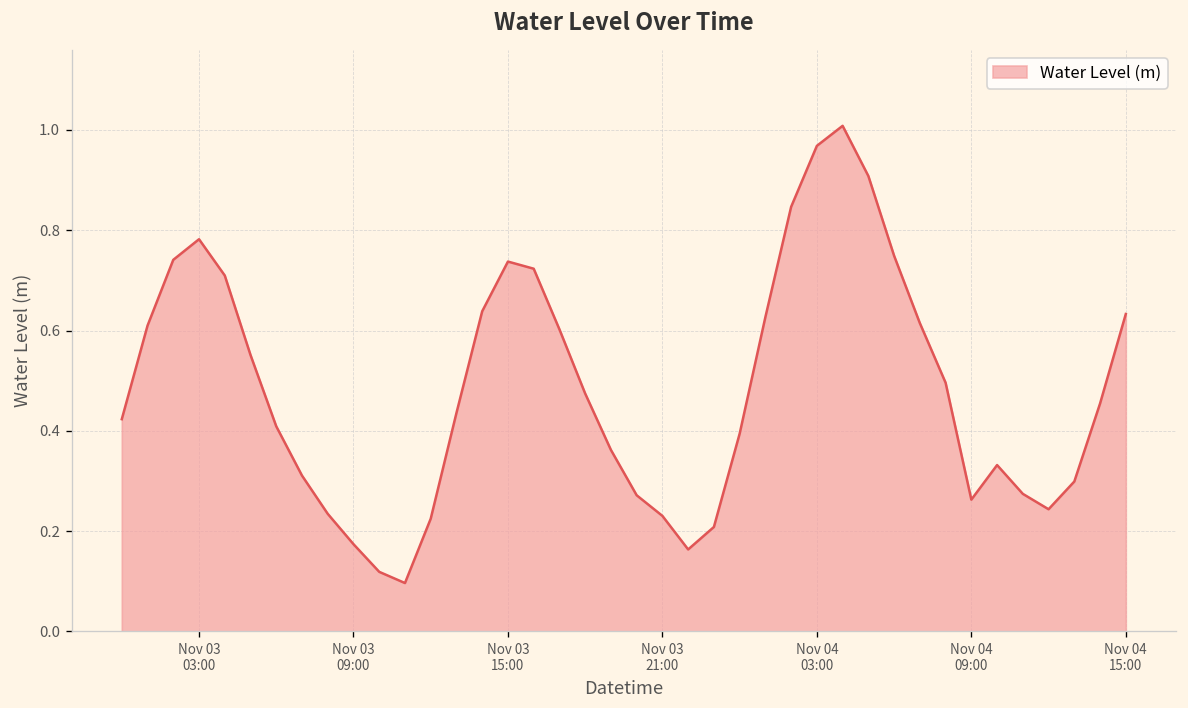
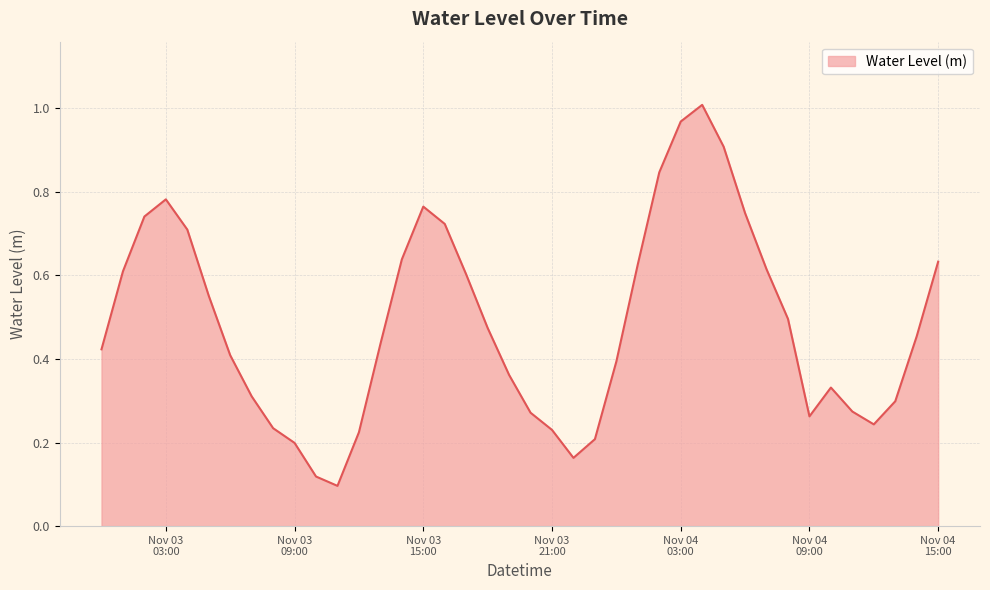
  {
    "Nov 03 03:00": 0.78,
-   "Nov 03 09:00": 0.17,
-   "Nov 03 15:00": 0.74,
+   "Nov 03 09:00": 0.20,
+   "Nov 03 15:00": 0.76,
    "Nov 03 21:00": 0.23,
    "Nov 04 03:00": 0.97,
    "Nov 04 09:00": 0.26,
    "Nov 04 15:00": 0.63
  }
